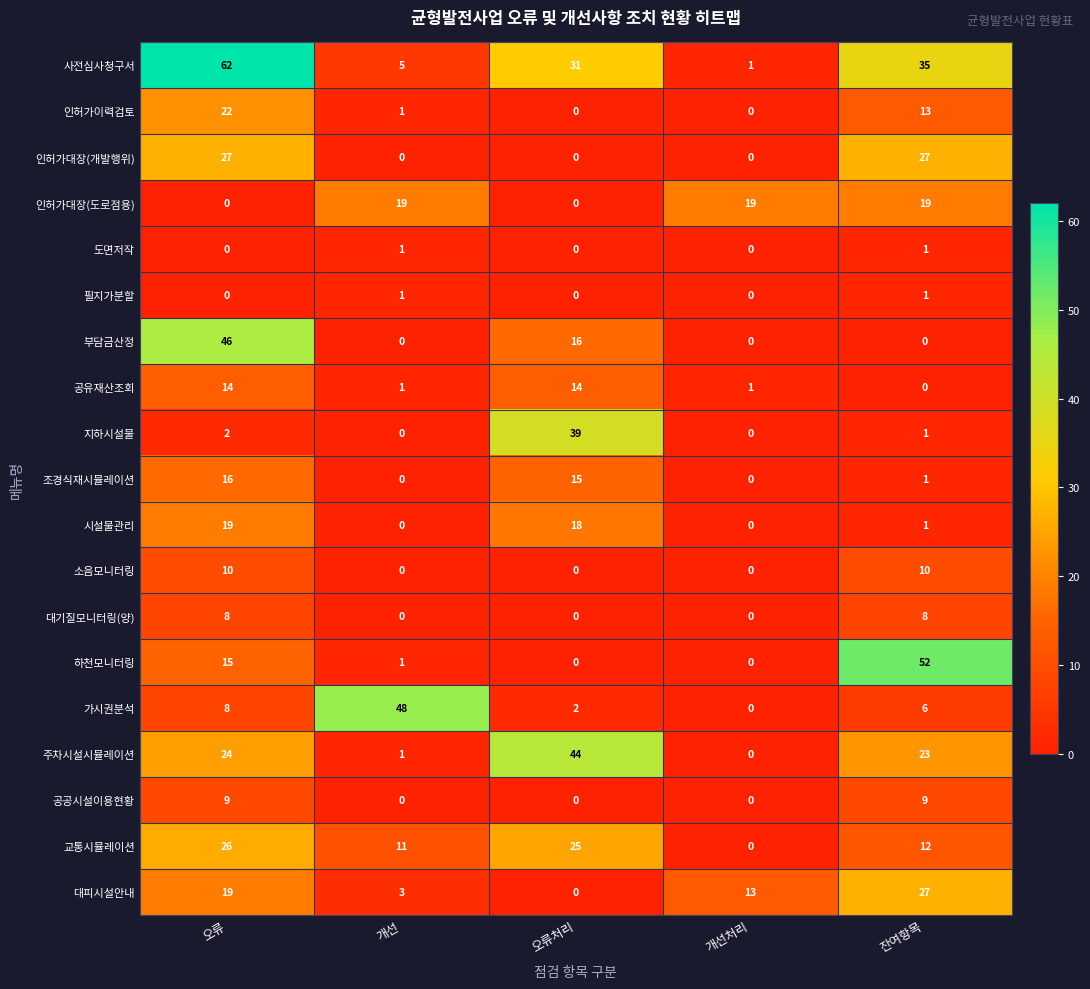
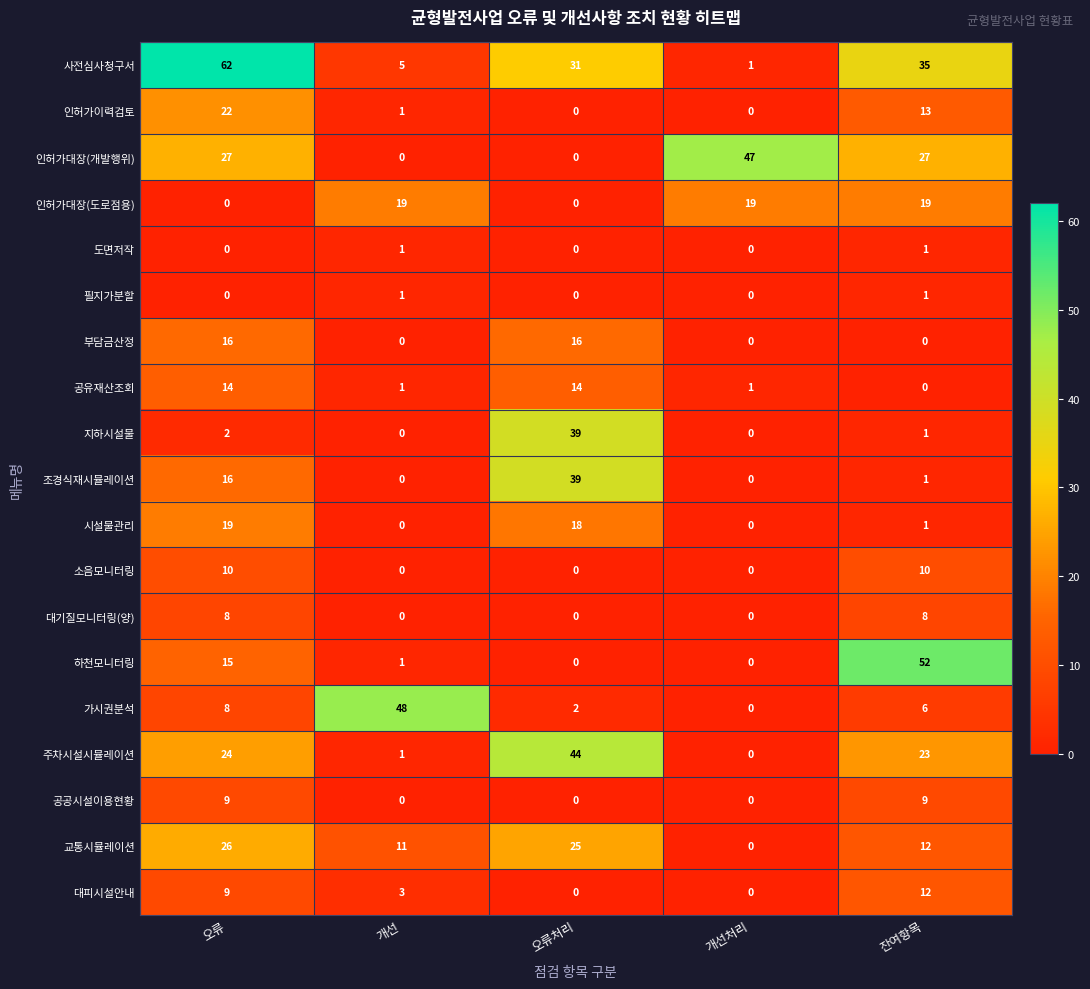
  {
    "사전심사청구서": {
      "오류": 62,
      "개선": 5,
      "오류처리": 31,
      "개선처리": 1,
      "잔여항목": 35
    },
    "인허가이력검토": {
      "오류": 22,
      "개선": 1,
      "오류처리": 0,
      "개선처리": 0,
      "잔여항목": 13
    },
    "인허가대장(개발행위)": {
      "오류": 27,
      "개선": 0,
      "오류처리": 0,
-     "개선처리": 0,
+     "개선처리": 47,
      "잔여항목": 27
    },
    "인허가대장(도로점용)": {
      "오류": 0,
      "개선": 19,
      "오류처리": 0,
      "개선처리": 19,
      "잔여항목": 19
    },
    "도면저작": {
      "오류": 0,
      "개선": 1,
      "오류처리": 0,
      "개선처리": 0,
      "잔여항목": 1
    },
    "필지가분할": {
      "오류": 0,
      "개선": 1,
      "오류처리": 0,
      "개선처리": 0,
      "잔여항목": 1
    },
    "부담금산정": {
-     "오류": 46,
+     "오류": 16,
      "개선": 0,
      "오류처리": 16,
      "개선처리": 0,
      "잔여항목": 0
    },
    "공유재산조회": {
      "오류": 14,
      "개선": 1,
      "오류처리": 14,
      "개선처리": 1,
      "잔여항목": 0
    },
    "지하시설물": {
      "오류": 2,
      "개선": 0,
      "오류처리": 39,
      "개선처리": 0,
      "잔여항목": 1
    },
    "조경식재시뮬레이션": {
      "오류": 16,
      "개선": 0,
-     "오류처리": 15,
+     "오류처리": 39,
      "개선처리": 0,
      "잔여항목": 1
    },
    "시설물관리": {
      "오류": 19,
      "개선": 0,
      "오류처리": 18,
      "개선처리": 0,
      "잔여항목": 1
    },
    "소음모니터링": {
      "오류": 10,
      "개선": 0,
      "오류처리": 0,
      "개선처리": 0,
      "잔여항목": 10
    },
    "대기질모니터링(양)": {
      "오류": 8,
      "개선": 0,
      "오류처리": 0,
      "개선처리": 0,
      "잔여항목": 8
    },
    "하천모니터링": {
      "오류": 15,
      "개선": 1,
      "오류처리": 0,
      "개선처리": 0,
      "잔여항목": 52
    },
    "가시권분석": {
      "오류": 8,
      "개선": 48,
      "오류처리": 2,
      "개선처리": 0,
      "잔여항목": 6
    },
    "주차시설시뮬레이션": {
      "오류": 24,
      "개선": 1,
      "오류처리": 44,
      "개선처리": 0,
      "잔여항목": 23
    },
    "공공시설이용현황": {
      "오류": 9,
      "개선": 0,
      "오류처리": 0,
      "개선처리": 0,
      "잔여항목": 9
    },
    "교통시뮬레이션": {
      "오류": 26,
      "개선": 11,
      "오류처리": 25,
      "개선처리": 0,
      "잔여항목": 12
    },
    "대피시설안내": {
-     "오류": 19,
+     "오류": 9,
      "개선": 3,
      "오류처리": 0,
-     "개선처리": 13,
-     "잔여항목": 27
+     "개선처리": 0,
+     "잔여항목": 12
    }
  }
